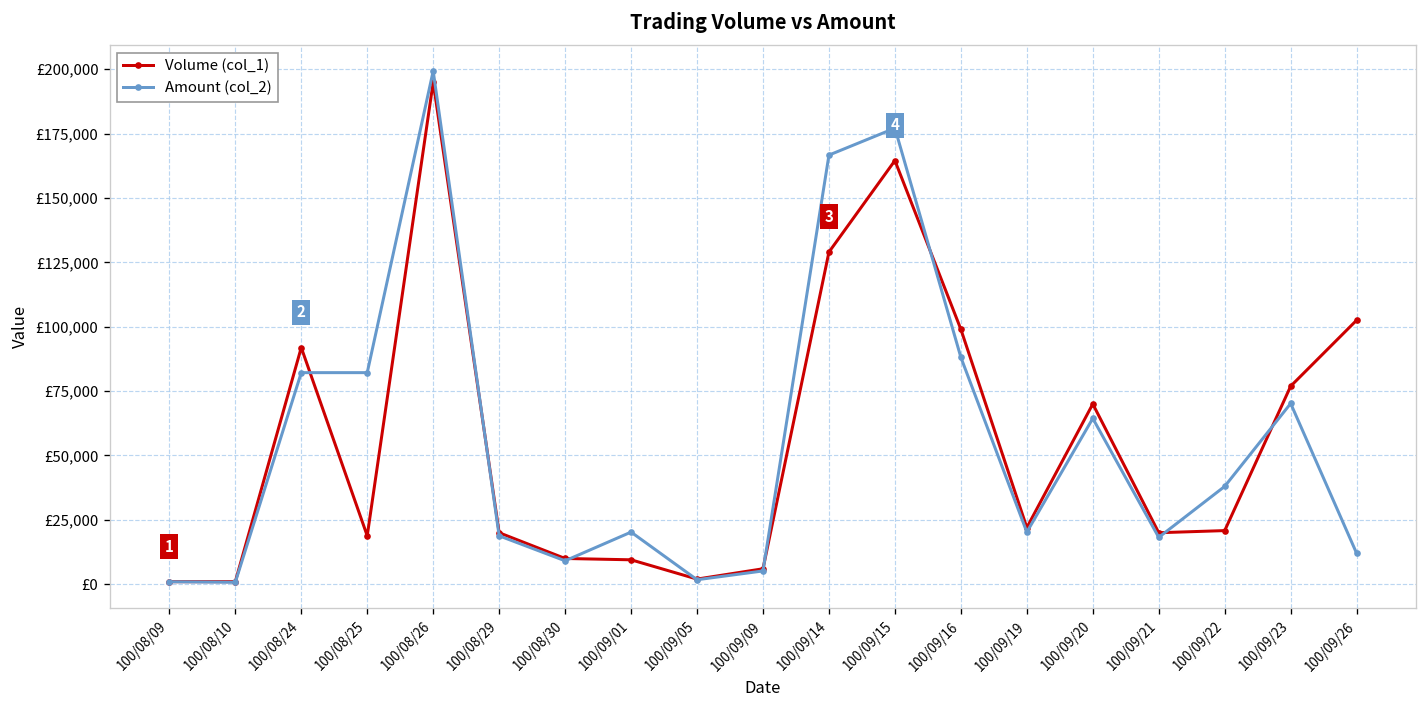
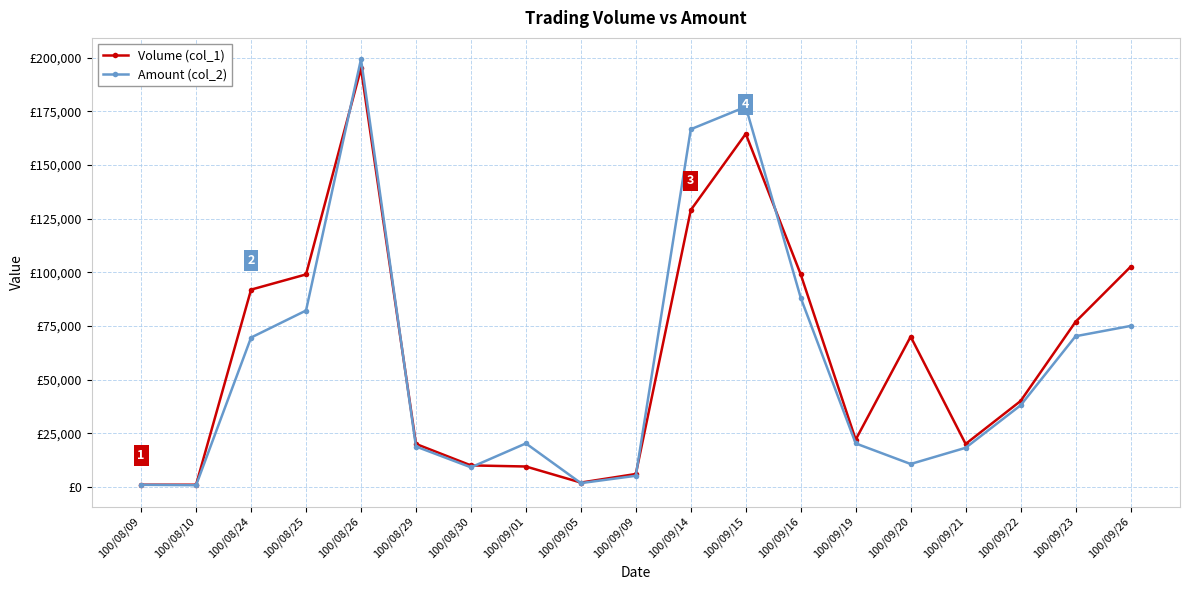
  {
    "Volume (col_1)": {
-     "100/08/25": "£19,000",
+     "100/08/25": "£99,000",
      "100/08/26": "£195,000",
      "100/08/29": "£20,000",
      "100/09/01": "£9,000",
      "100/09/15": "£165,000",
      "100/09/16": "£99,000",
      "100/09/19": "£22,000",
      "100/09/20": "£70,000",
      "100/09/21": "£20,000",
-     "100/09/22": "£21,000",
+     "100/09/22": "£40,000",
      "100/09/23": "£77,000",
      "100/09/26": "£103,000"
    },
    "Amount (col_2)": {
-     "100/08/24": "£82,000",
+     "100/08/24": "£70,000",
      "100/08/25": "£82,000",
      "100/08/26": "£199,000",
      "100/08/29": "£19,000",
      "100/09/01": "£20,000",
      "100/09/14": "£167,000",
      "100/09/16": "£88,000",
      "100/09/19": "£20,000",
-     "100/09/20": "£64,000",
+     "100/09/20": "£11,000",
      "100/09/21": "£18,000",
      "100/09/22": "£38,000",
      "100/09/23": "£70,000",
-     "100/09/26": "£12,000"
+     "100/09/26": "£75,000"
    }
  }
